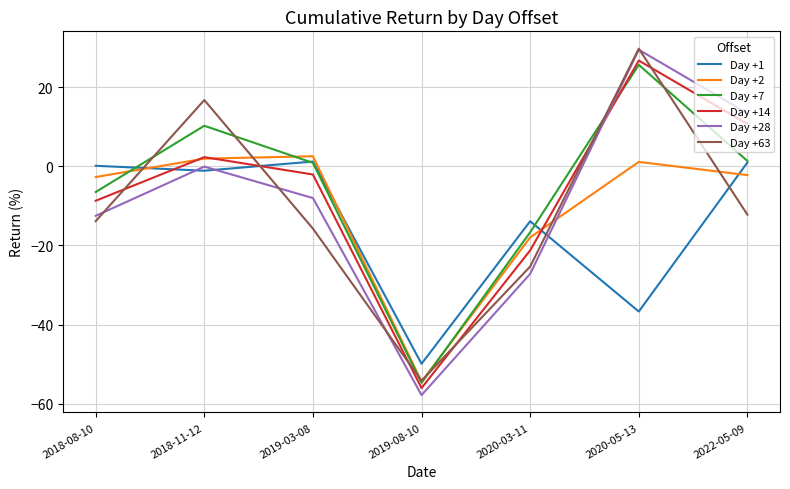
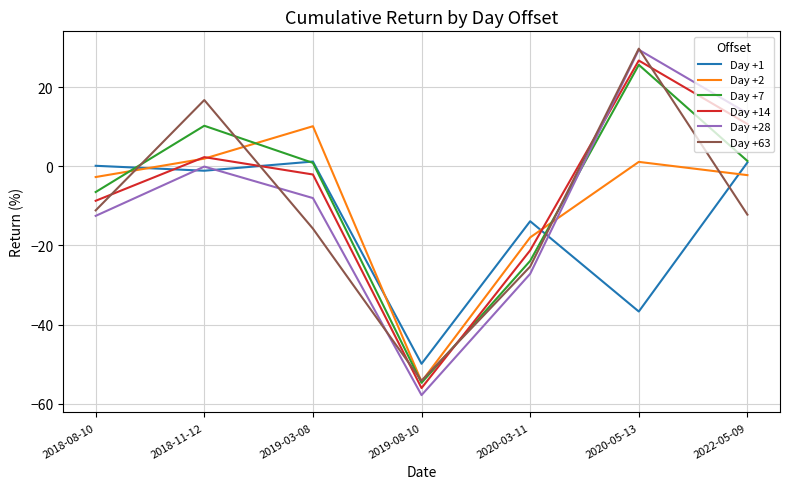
  {
    "Day +1": {
      "2018-08-10": 0,
      "2018-11-12": -1,
      "2019-08-10": -50,
      "2020-03-11": -14,
      "2020-05-13": -37
    },
    "Day +2": {
      "2018-08-10": -3,
-     "2019-03-08": 3,
+     "2019-03-08": 10,
      "2020-03-11": -18,
      "2020-05-13": 1,
      "2022-05-09": -2
    },
    "Day +7": {
      "2018-08-10": -7,
      "2018-11-12": 10,
-     "2020-03-11": -17,
+     "2020-03-11": -24,
      "2020-05-13": 26
    },
    "Day +14": {
      "2018-08-10": -9,
      "2019-03-08": -2,
      "2019-08-10": -56,
      "2020-03-11": -21,
      "2020-05-13": 27
    },
    "Day +28": {
      "2018-08-10": -13,
      "2018-11-12": 0,
      "2019-03-08": -8,
      "2019-08-10": -58,
      "2020-03-11": -27
    },
    "Day +63": {
-     "2018-08-10": -14,
+     "2018-08-10": -11,
      "2018-11-12": 17,
      "2019-03-08": -16,
      "2020-03-11": -25,
      "2022-05-09": -12
    }
  }
